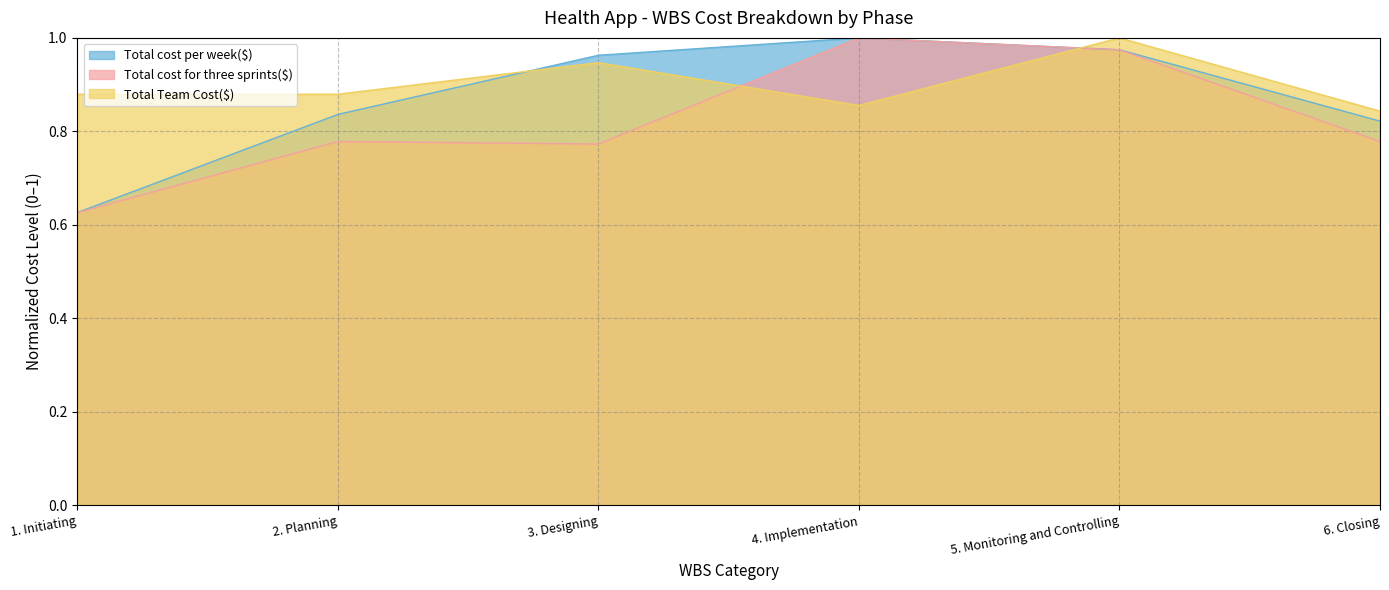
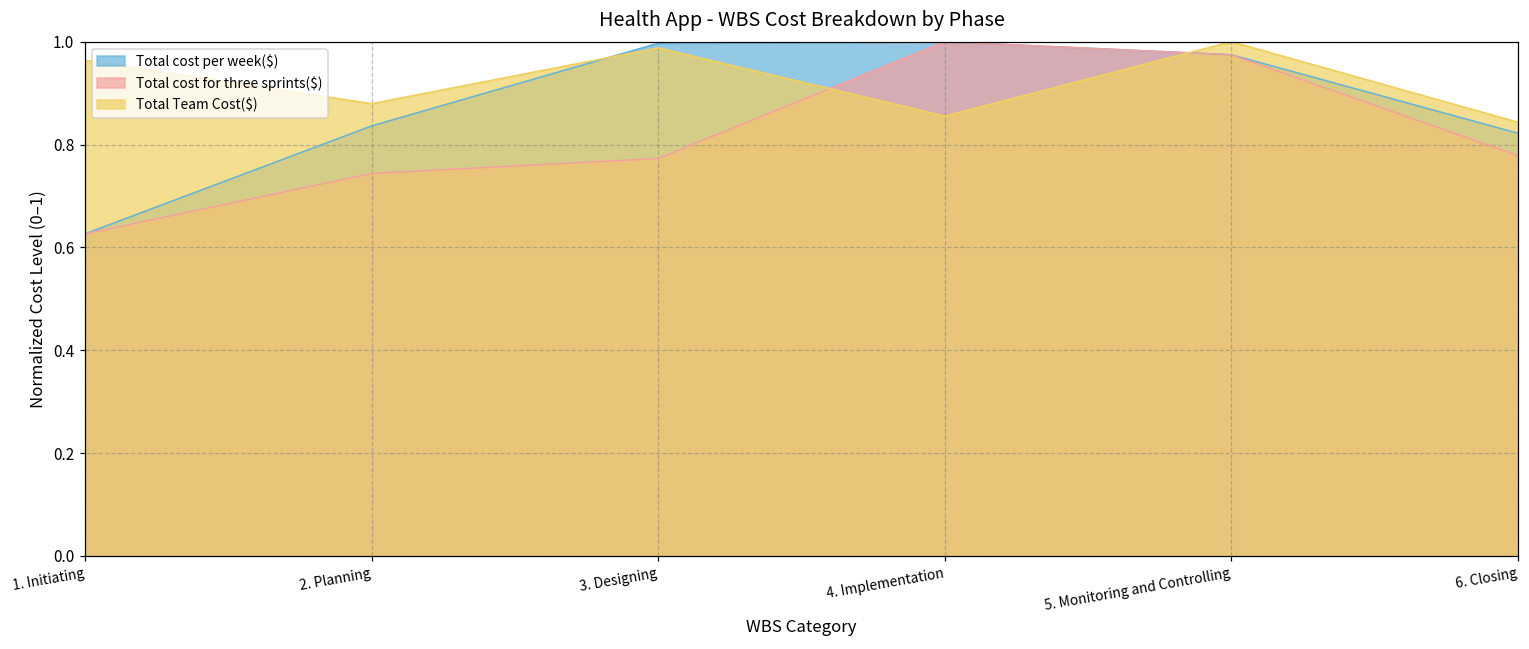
  {
    "Total cost per week($)": {
      "2. Planning": 0.84,
-     "3. Designing": 0.96,
+     "3. Designing": 1.00,
      "6. Closing": 0.82
    },
    "Total cost for three sprints($)": {
-     "2. Planning": 0.78,
+     "2. Planning": 0.74,
      "3. Designing": 0.77,
      "6. Closing": 0.78
    },
    "Total Team Cost($)": {
-     "1. Initiating": 0.88,
+     "1. Initiating": 0.96,
      "2. Planning": 0.88,
-     "3. Designing": 0.95,
+     "3. Designing": 0.99,
      "4. Implementation": 0.86,
      "5. Monitoring and Controlling": 1.00,
      "6. Closing": 0.84
    }
  }
